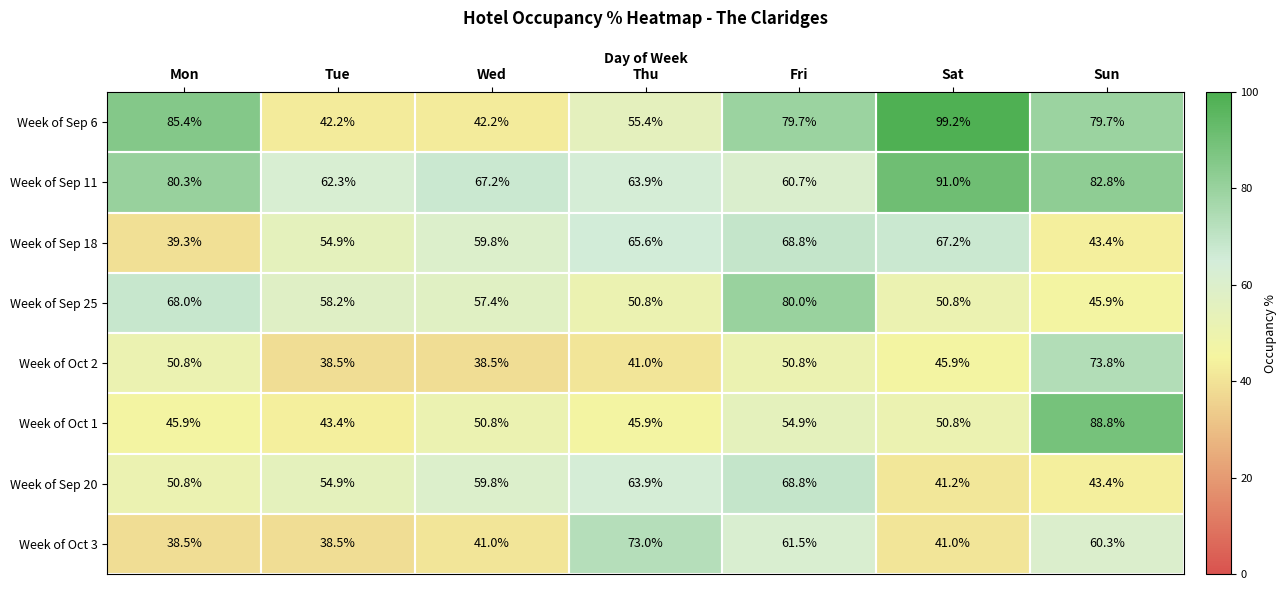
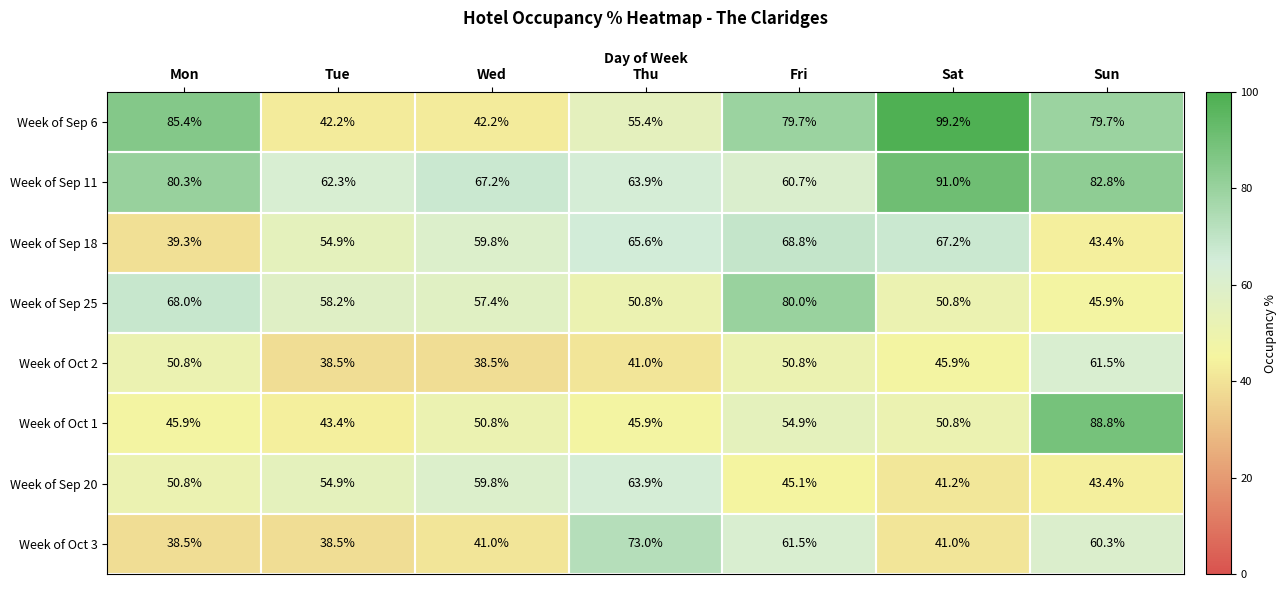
  {
    "Week of Sep 6": {
      "Mon": "85.4%",
      "Tue": "42.2%",
      "Wed": "42.2%",
      "Thu": "55.4%",
      "Fri": "79.7%",
      "Sat": "99.2%",
      "Sun": "79.7%"
    },
    "Week of Sep 11": {
      "Mon": "80.3%",
      "Tue": "62.3%",
      "Wed": "67.2%",
      "Thu": "63.9%",
      "Fri": "60.7%",
      "Sat": "91.0%",
      "Sun": "82.8%"
    },
    "Week of Sep 18": {
      "Mon": "39.3%",
      "Tue": "54.9%",
      "Wed": "59.8%",
      "Thu": "65.6%",
      "Fri": "68.8%",
      "Sat": "67.2%",
      "Sun": "43.4%"
    },
    "Week of Sep 25": {
      "Mon": "68.0%",
      "Tue": "58.2%",
      "Wed": "57.4%",
      "Thu": "50.8%",
      "Fri": "80.0%",
      "Sat": "50.8%",
      "Sun": "45.9%"
    },
    "Week of Oct 2": {
      "Mon": "50.8%",
      "Tue": "38.5%",
      "Wed": "38.5%",
      "Thu": "41.0%",
      "Fri": "50.8%",
      "Sat": "45.9%",
-     "Sun": "73.8%"
+     "Sun": "61.5%"
    },
    "Week of Oct 1": {
      "Mon": "45.9%",
      "Tue": "43.4%",
      "Wed": "50.8%",
      "Thu": "45.9%",
      "Fri": "54.9%",
      "Sat": "50.8%",
      "Sun": "88.8%"
    },
    "Week of Sep 20": {
      "Mon": "50.8%",
      "Tue": "54.9%",
      "Wed": "59.8%",
      "Thu": "63.9%",
-     "Fri": "68.8%",
+     "Fri": "45.1%",
      "Sat": "41.2%",
      "Sun": "43.4%"
    },
    "Week of Oct 3": {
      "Mon": "38.5%",
      "Tue": "38.5%",
      "Wed": "41.0%",
      "Thu": "73.0%",
      "Fri": "61.5%",
      "Sat": "41.0%",
      "Sun": "60.3%"
    }
  }
